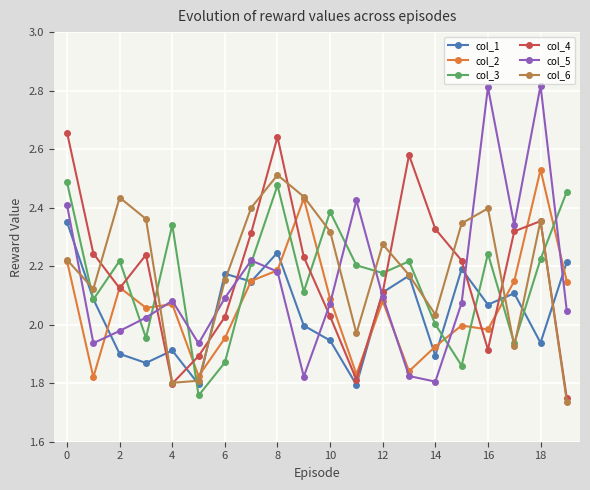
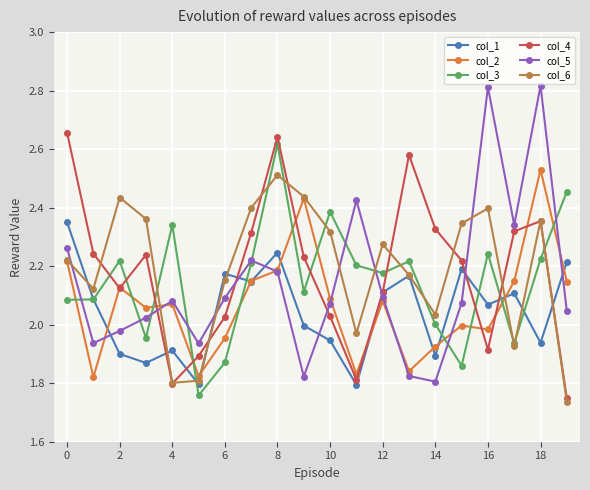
  {
    "col_1": {
      "0": 2.35,
      "2": 1.90,
      "4": 1.91,
      "6": 2.17,
      "8": 2.25,
      "10": 1.95,
      "14": 1.89,
      "16": 2.07,
      "18": 1.94
    },
    "col_3": {
-     "0": 2.49,
+     "0": 2.09,
      "2": 2.22,
      "4": 2.34,
      "6": 1.87,
-     "8": 2.48,
+     "8": 2.62,
      "10": 2.39,
      "12": 2.18,
      "14": 2.00,
      "16": 2.24,
      "18": 2.22
    },
    "col_5": {
-     "0": 2.41,
+     "0": 2.26,
      "2": 1.98,
      "4": 2.08,
      "6": 2.09,
      "10": 2.07,
      "12": 2.10,
      "14": 1.81,
      "16": 2.81,
      "18": 2.82
    }
  }
